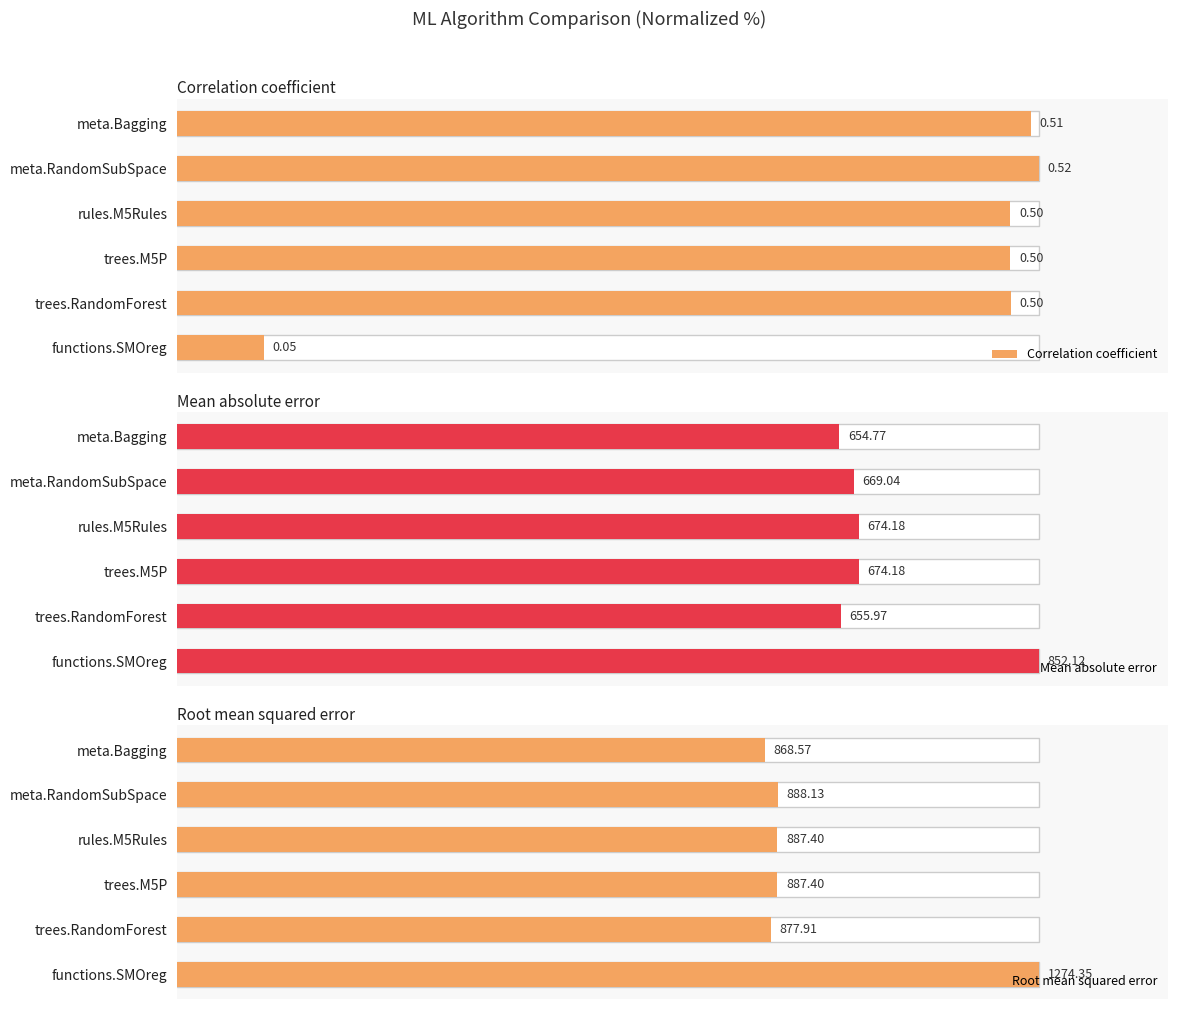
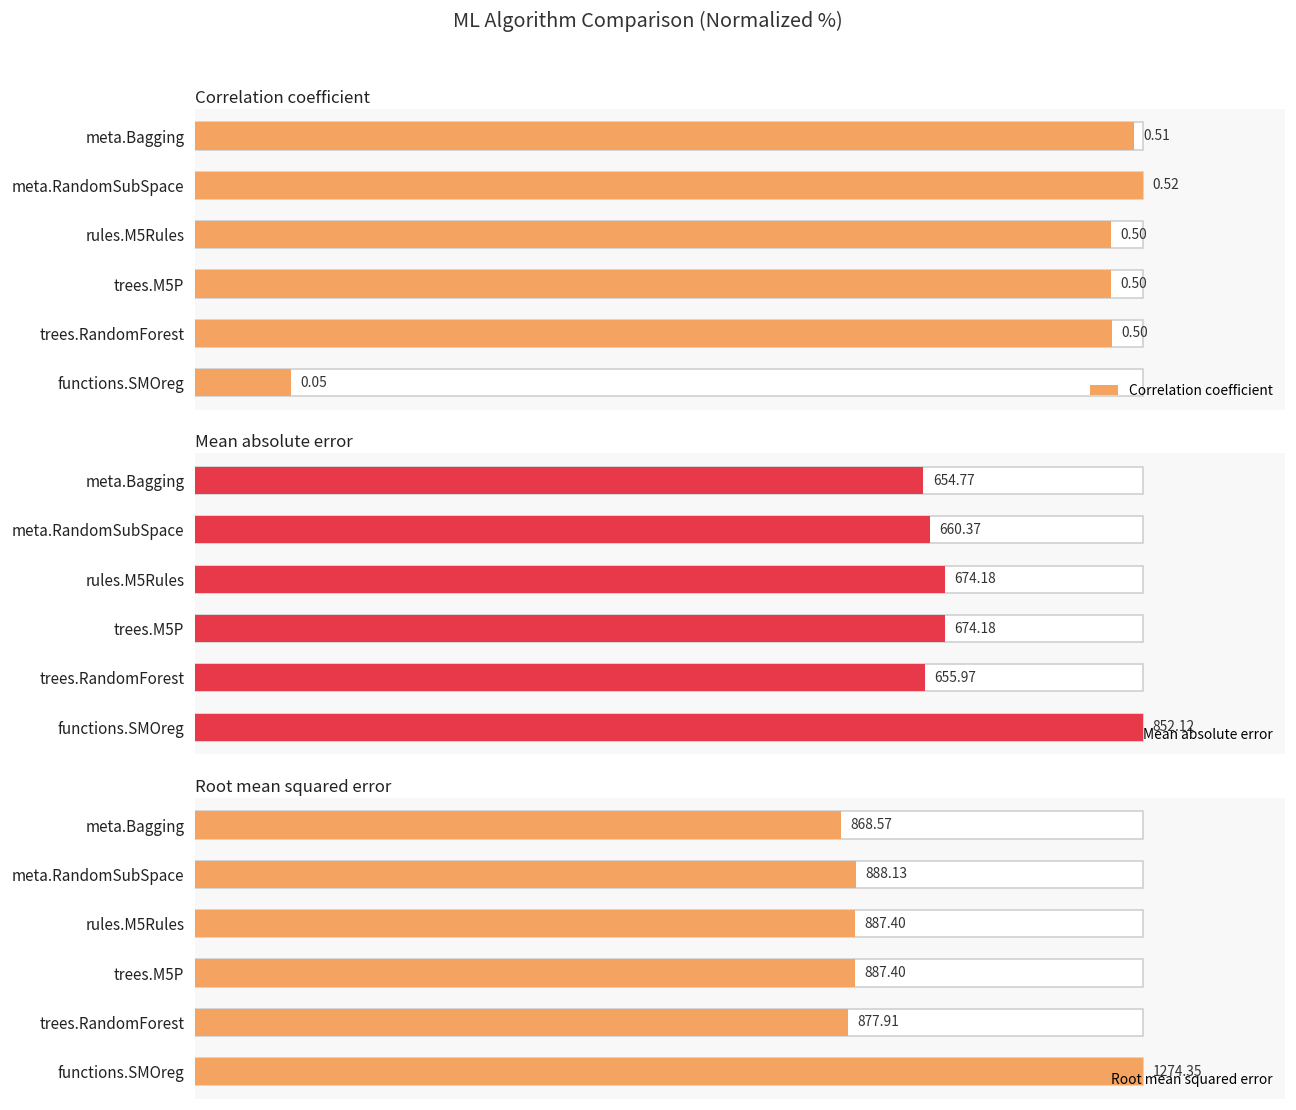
  {
    "Mean absolute error": {
      "Mean absolute error": {
-       "meta.RandomSubSpace": 669.04
+       "meta.RandomSubSpace": 660.37
      }
    }
  }
